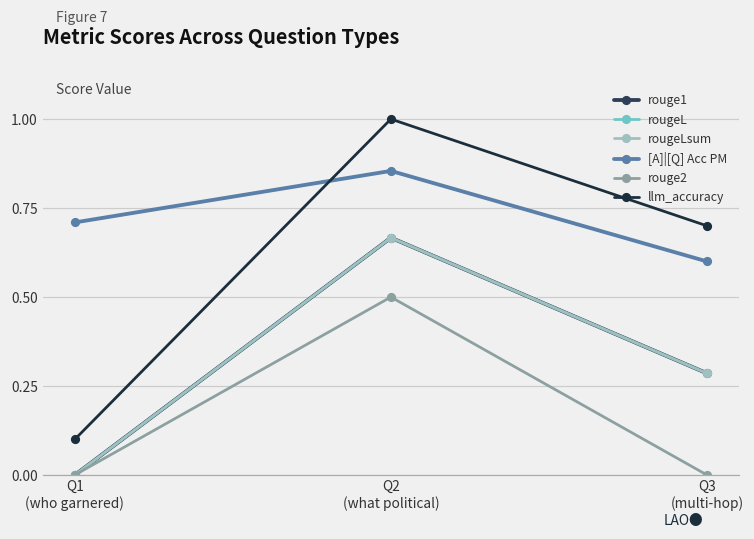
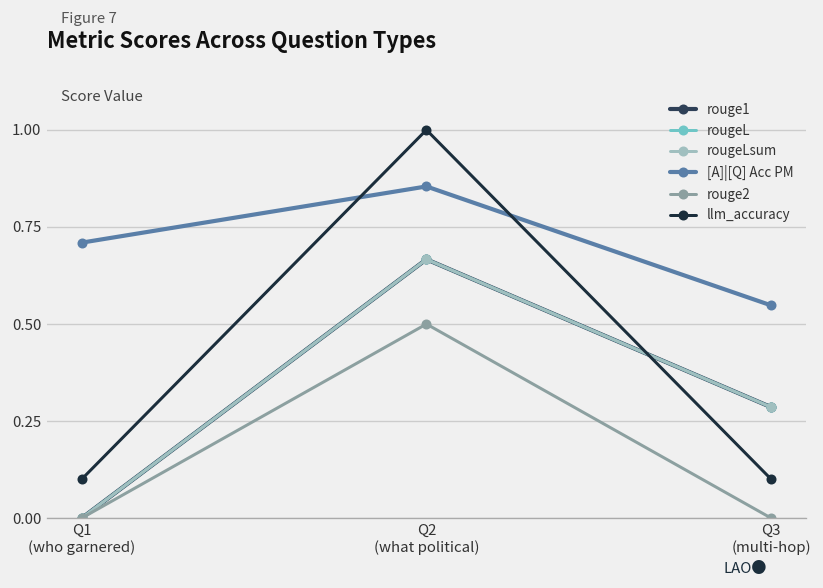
  {
    "[A]|[Q] Acc PM": {
      "Q1 (who garnered)": 0.71,
      "Q2 (what political)": 0.85,
-     "Q3 (multi-hop)": 0.60
+     "Q3 (multi-hop)": 0.55
    },
    "llm_accuracy": {
      "Q1 (who garnered)": 0.1,
      "Q2 (what political)": 1.0,
-     "Q3 (multi-hop)": 0.7
+     "Q3 (multi-hop)": 0.1
    }
  }
